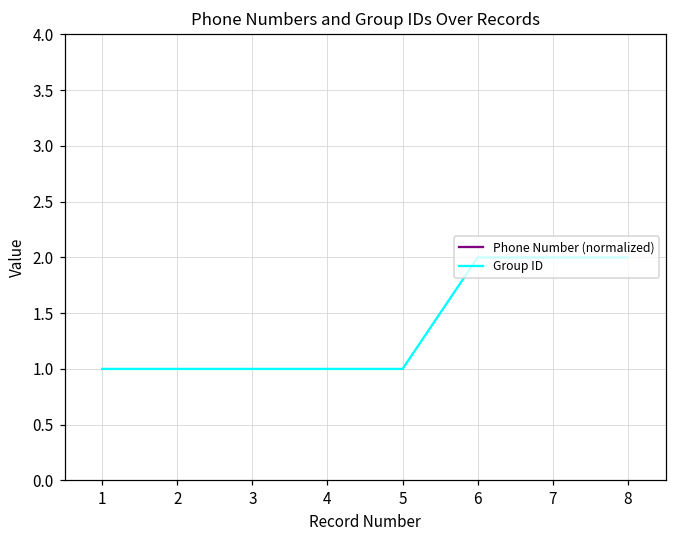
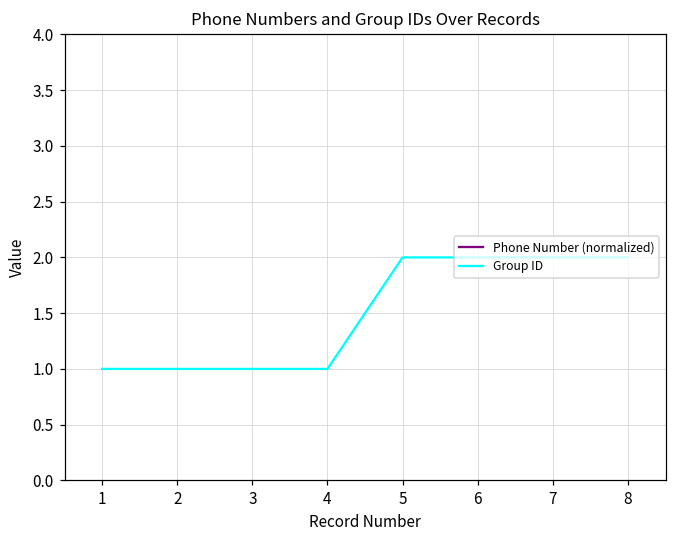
  {
    "Group ID": {
      "1": 1,
      "2": 1,
      "3": 1,
      "4": 1,
-     "5": 1
+     "5": 2
    }
  }
